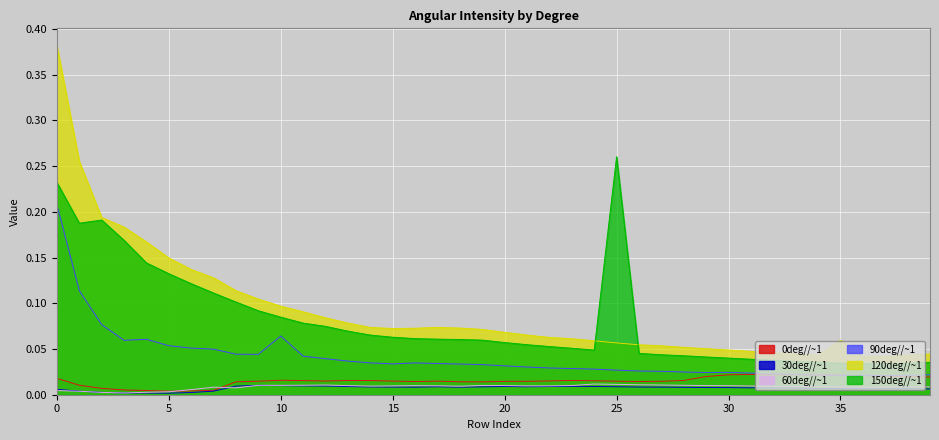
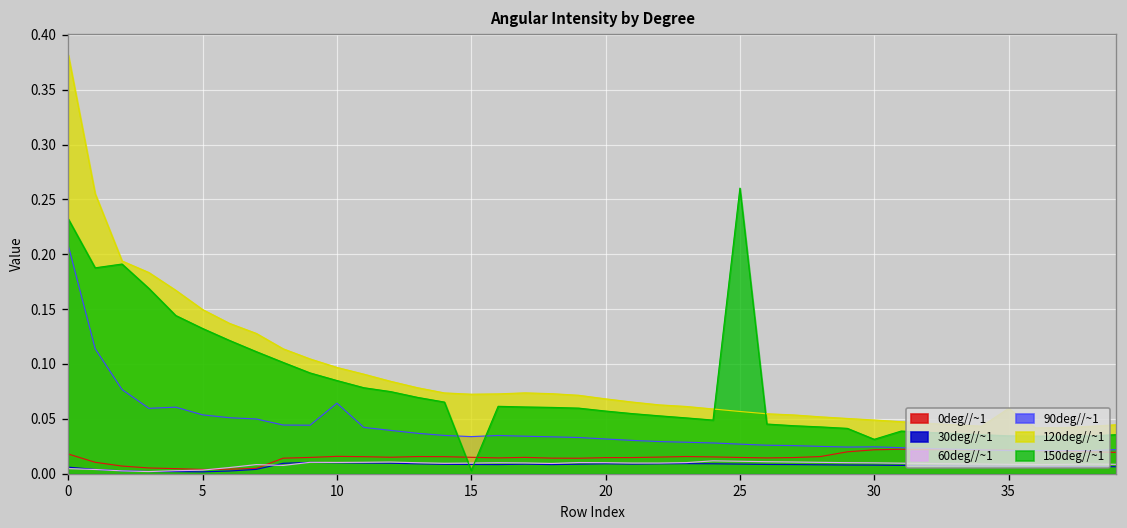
  {
    "0deg//~1": {
      "0": 0.02,
      "10": 0.02,
      "15": 0.01,
      "20": 0.01,
      "25": 0.01
    },
    "90deg//~1": {
      "0": 0.21,
      "5": 0.05,
      "10": 0.06,
      "15": 0.03,
      "20": 0.03,
      "25": 0.03
    },
    "120deg//~1": {
      "0": 0.38,
      "5": 0.15,
      "10": 0.10,
      "15": 0.07,
      "20": 0.07,
      "25": 0.06,
      "30": 0.05,
      "35": 0.06
    },
    "150deg//~1": {
      "0": 0.23,
      "5": 0.13,
      "10": 0.08,
-     "15": 0.06,
+     "15": 0.00,
      "20": 0.06,
      "25": 0.26,
-     "30": 0.04
+     "30": 0.03
    }
  }
